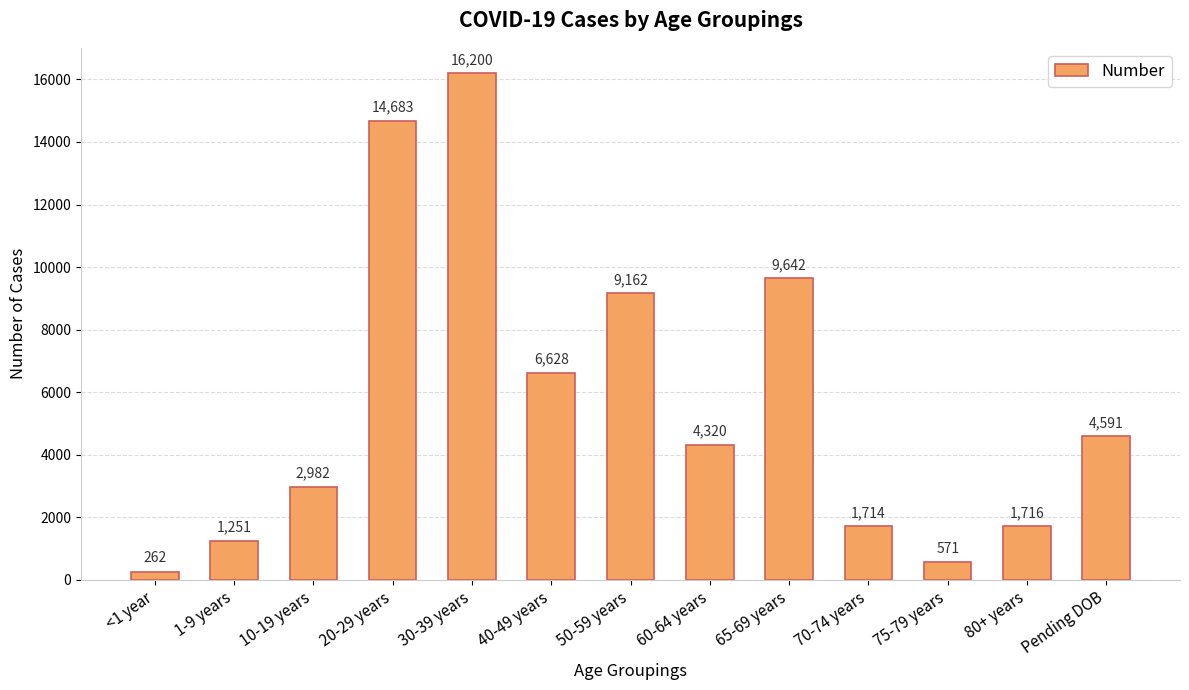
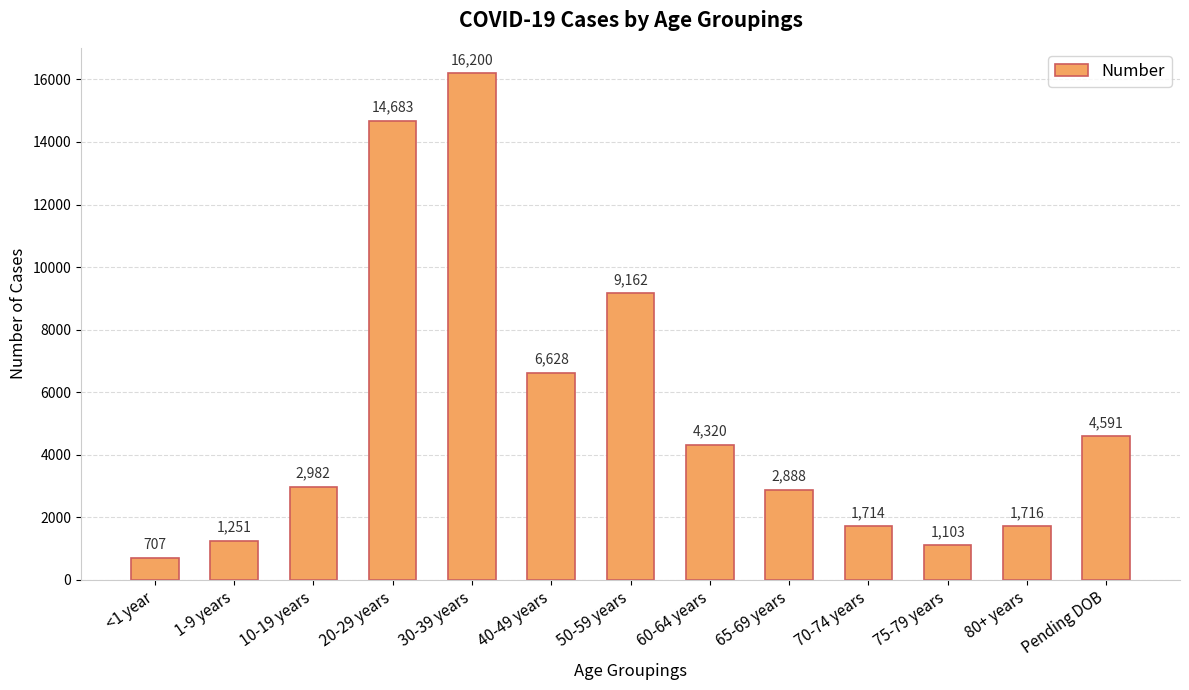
  {
-   "<1 year": "262",
+   "<1 year": "707",
    "1-9 years": "1,251",
    "10-19 years": "2,982",
    "20-29 years": "14,683",
    "30-39 years": "16,200",
    "40-49 years": "6,628",
    "50-59 years": "9,162",
    "60-64 years": "4,320",
-   "65-69 years": "9,642",
+   "65-69 years": "2,888",
    "70-74 years": "1,714",
-   "75-79 years": "571",
+   "75-79 years": "1,103",
    "80+ years": "1,716",
    "Pending DOB": "4,591"
  }
